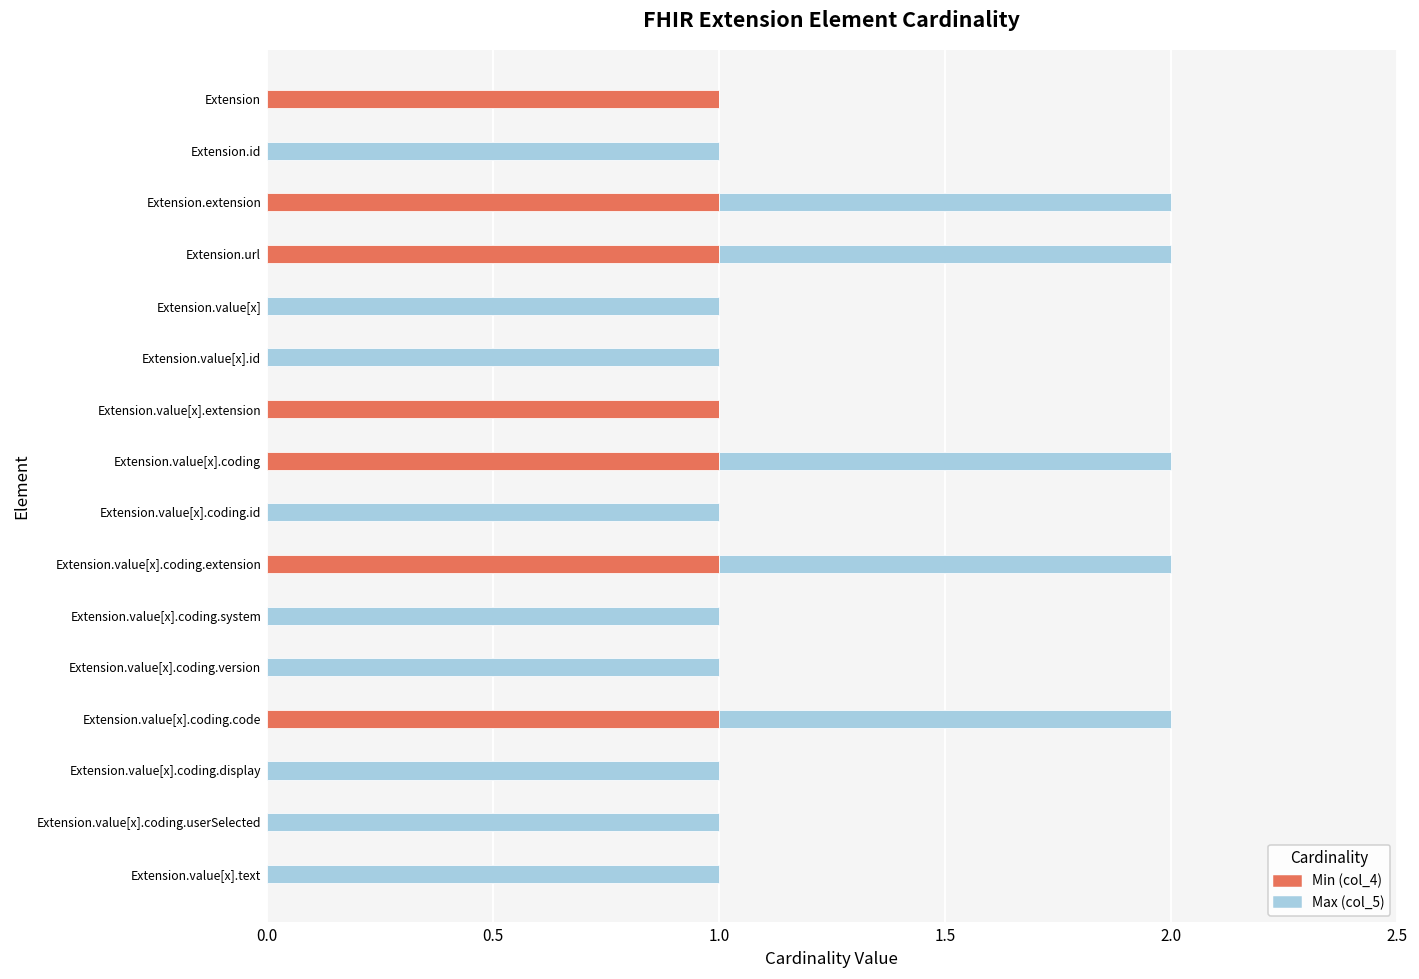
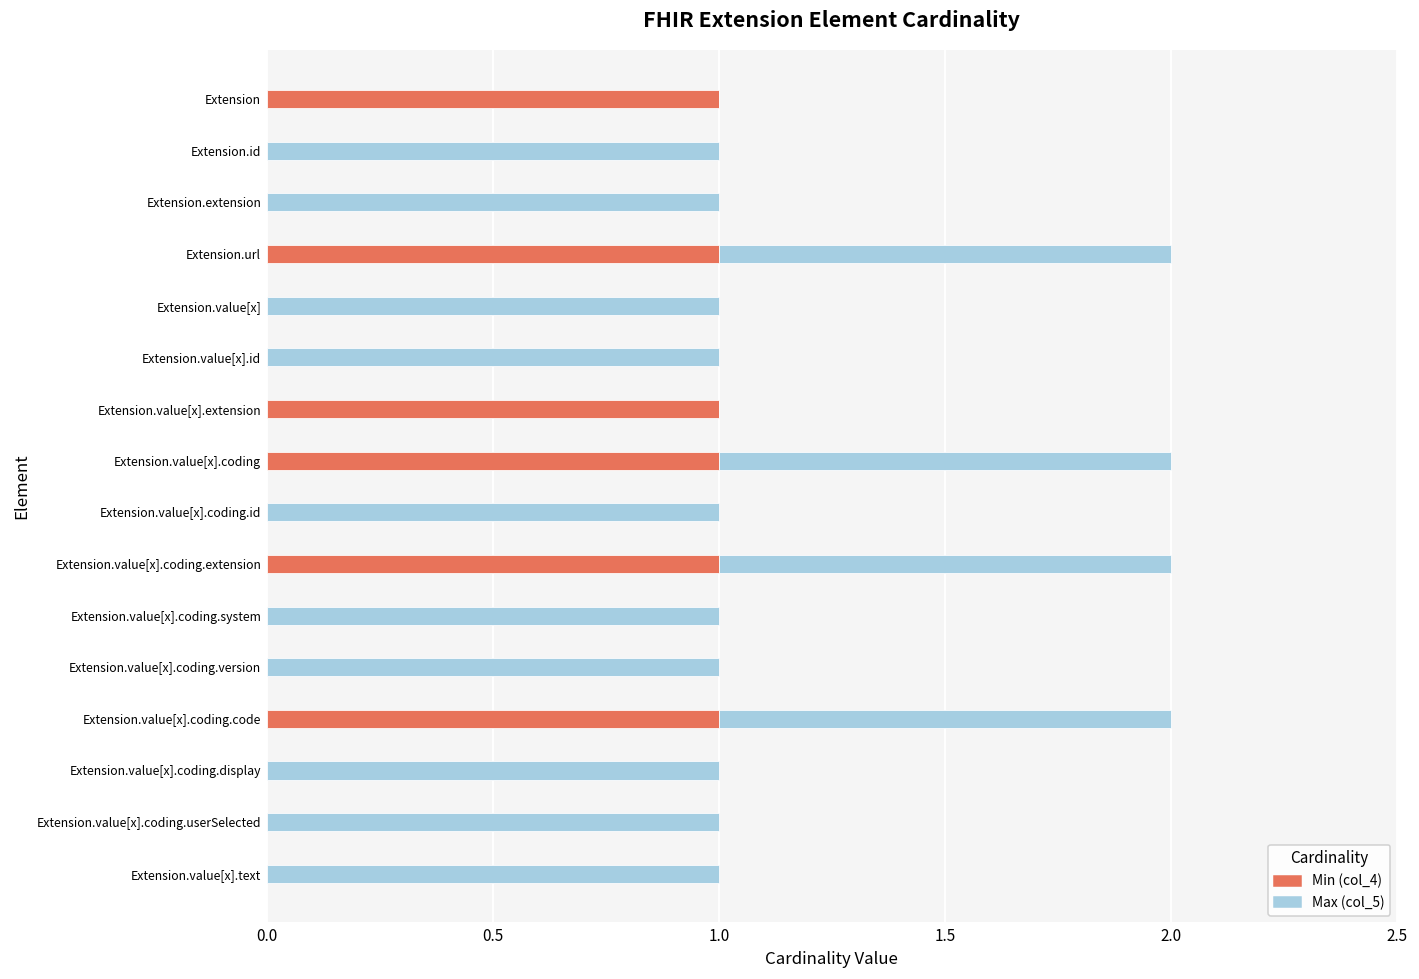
  {
    "Min (col_4)": {
      "Extension": 1,
      "Extension.id": 0,
-     "Extension.extension": 1,
+     "Extension.extension": 0,
      "Extension.url": 1,
      "Extension.value[x]": 0,
      "Extension.value[x].id": 0,
      "Extension.value[x].extension": 1,
      "Extension.value[x].coding": 1,
      "Extension.value[x].coding.id": 0,
      "Extension.value[x].coding.extension": 1,
      "Extension.value[x].coding.system": 0,
      "Extension.value[x].coding.version": 0,
      "Extension.value[x].coding.code": 1,
      "Extension.value[x].coding.display": 0,
      "Extension.value[x].coding.userSelected": 0,
      "Extension.value[x].text": 0
    },
    "Max (col_5)": {
      "Extension": 0,
      "Extension.id": 1,
      "Extension.extension": 1,
      "Extension.url": 1,
      "Extension.value[x]": 1,
      "Extension.value[x].id": 1,
      "Extension.value[x].extension": 0,
      "Extension.value[x].coding": 1,
      "Extension.value[x].coding.id": 1,
      "Extension.value[x].coding.extension": 1,
      "Extension.value[x].coding.system": 1,
      "Extension.value[x].coding.version": 1,
      "Extension.value[x].coding.code": 1,
      "Extension.value[x].coding.display": 1,
      "Extension.value[x].coding.userSelected": 1,
      "Extension.value[x].text": 1
    }
  }
